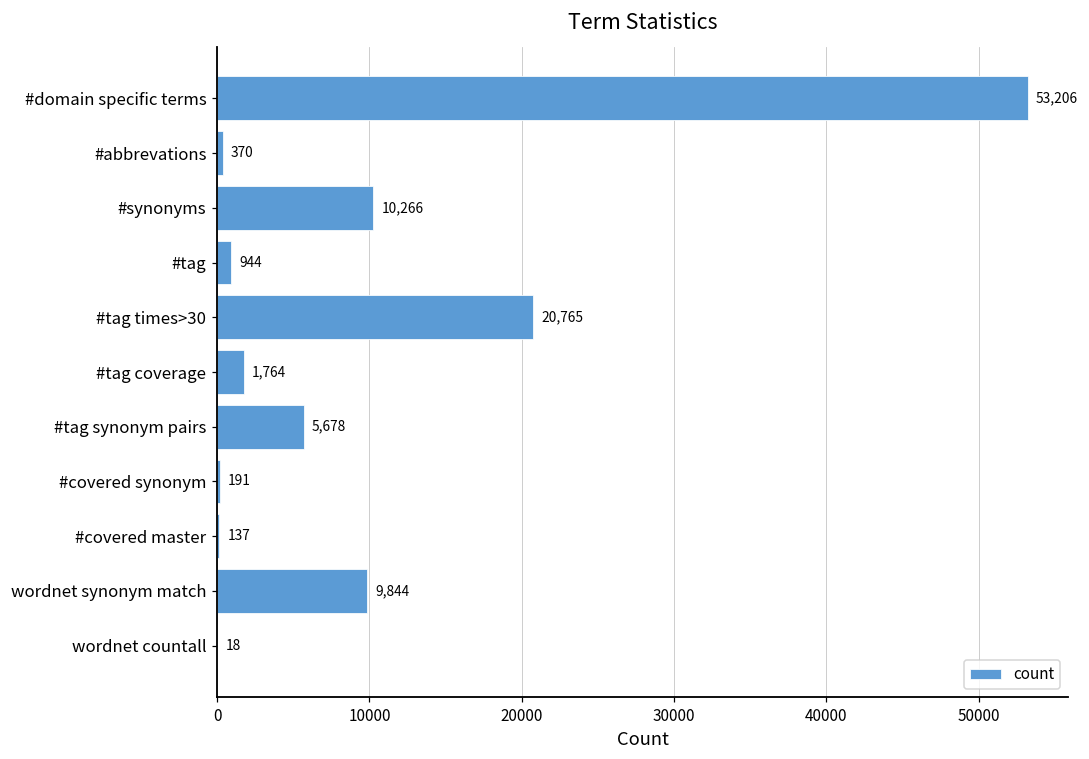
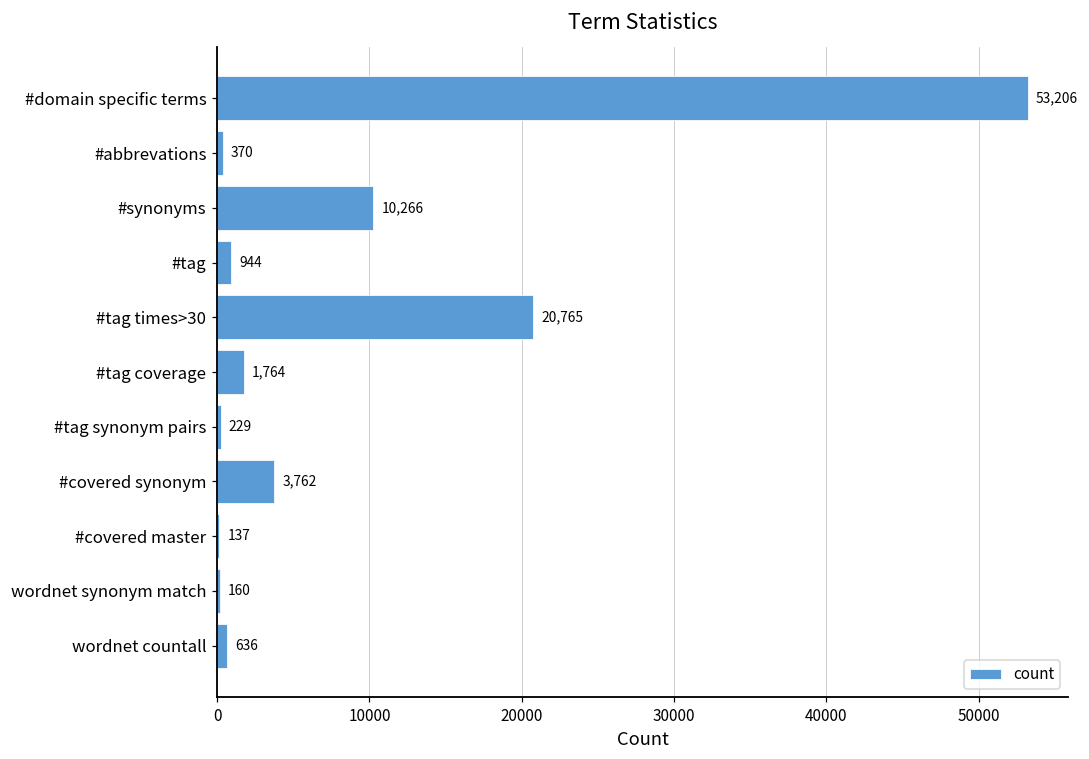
  {
    "#domain specific terms": "53,206",
    "#abbrevations": "370",
    "#synonyms": "10,266",
    "#tag": "944",
    "#tag times>30": "20,765",
    "#tag coverage": "1,764",
-   "#tag synonym pairs": "5,678",
-   "#covered synonym": "191",
+   "#tag synonym pairs": "229",
+   "#covered synonym": "3,762",
    "#covered master": "137",
-   "wordnet synonym match": "9,844",
-   "wordnet countall": "18"
+   "wordnet synonym match": "160",
+   "wordnet countall": "636"
  }
